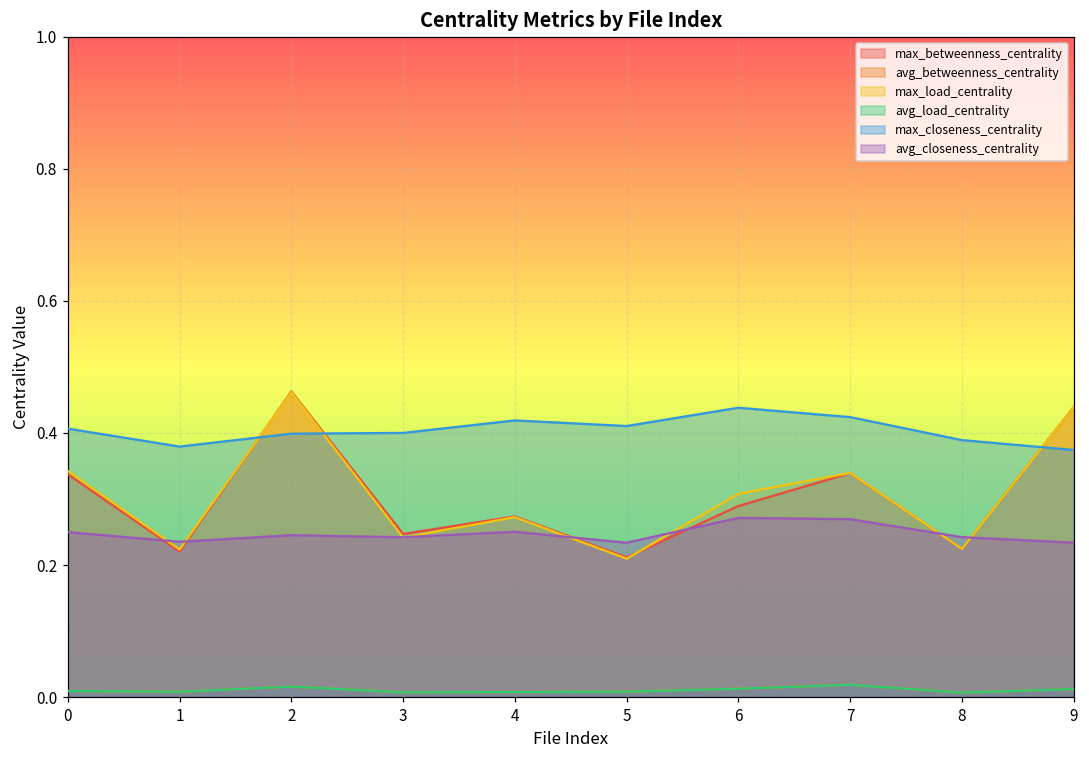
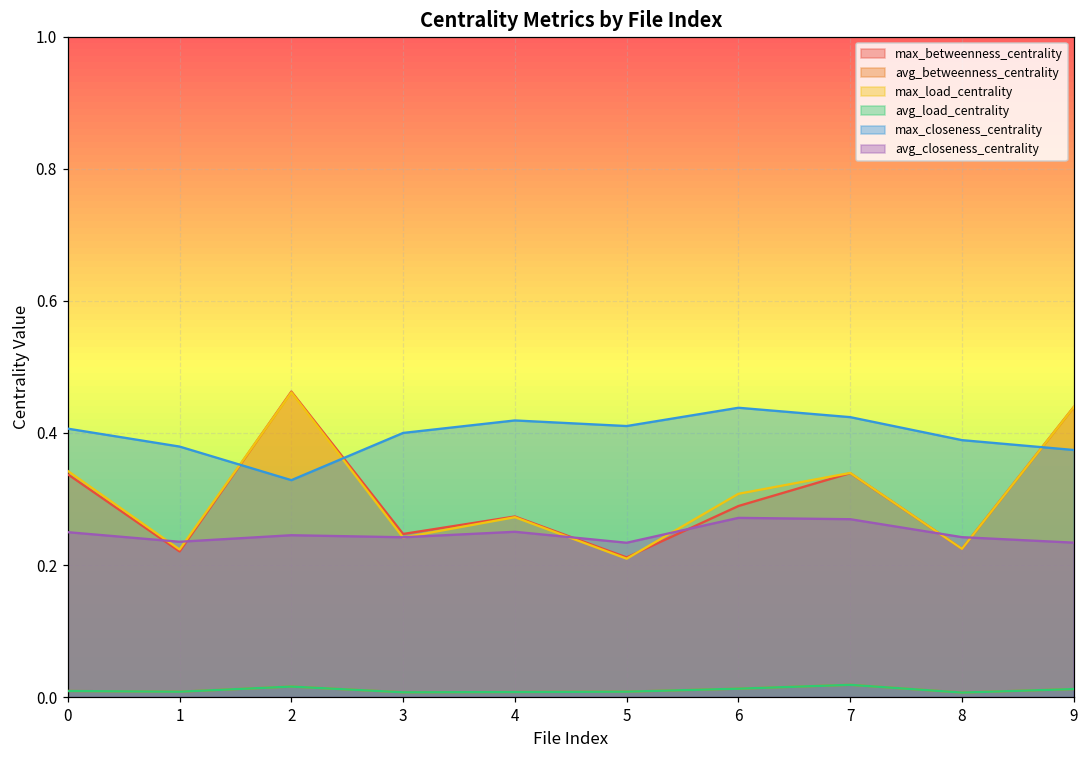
  {
    "max_betweenness_centrality": {
      "0": 0.34,
      "3": 0.25,
      "6": 0.29
    },
    "avg_load_centrality": {
      "0": 0.01,
      "1": 0.01,
      "2": 0.02,
      "3": 0.01,
      "4": 0.01,
      "5": 0.01,
      "6": 0.01,
      "7": 0.02,
      "8": 0.01,
      "9": 0.01
    },
    "max_load_centrality": {
      "0": 0.34,
      "6": 0.31
    },
    "max_closeness_centrality": {
      "0": 0.41,
      "1": 0.38,
-     "2": 0.40,
+     "2": 0.33,
      "3": 0.40,
      "4": 0.42,
      "5": 0.41,
      "6": 0.44,
      "7": 0.42,
      "8": 0.39,
      "9": 0.37
    },
    "avg_closeness_centrality": {
      "0": 0.25,
      "1": 0.24,
      "2": 0.25,
      "4": 0.25,
      "5": 0.23,
      "6": 0.27,
      "7": 0.27,
      "8": 0.24,
      "9": 0.23
    }
  }
